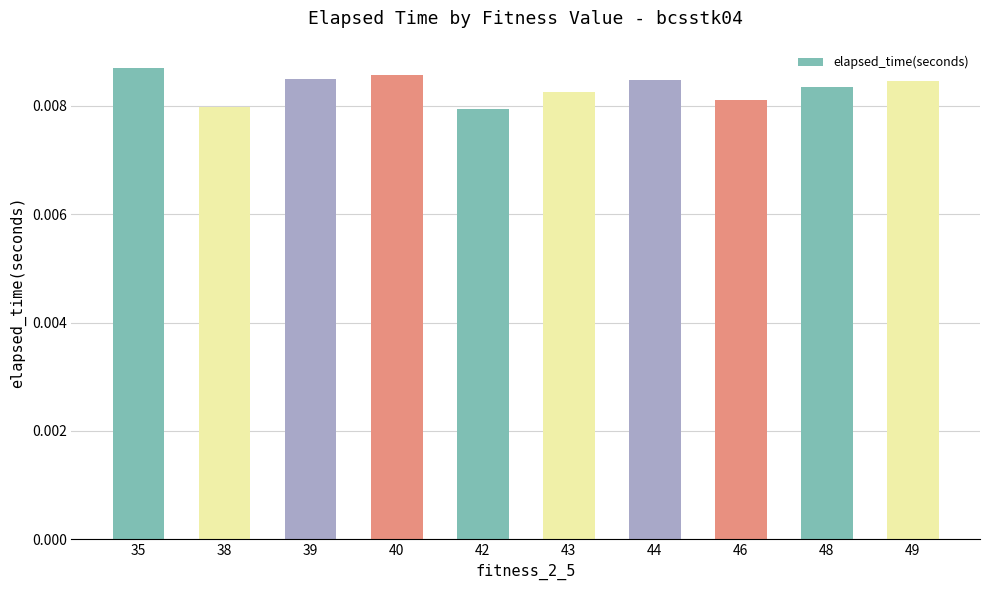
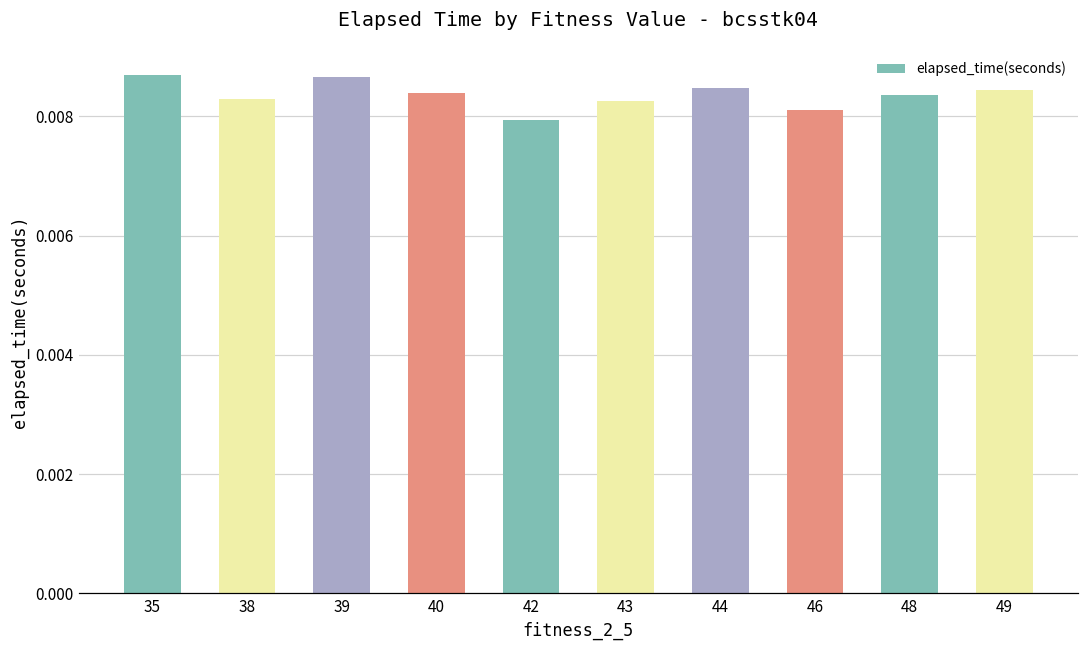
  {
    "35": 0.0087,
-   "38": 0.0080,
-   "39": 0.0085,
-   "40": 0.0086,
+   "38": 0.0083,
+   "39": 0.0087,
+   "40": 0.0084,
    "42": 0.0079,
    "43": 0.0083,
    "44": 0.0085,
    "46": 0.0081,
    "48": 0.0084,
    "49": 0.0085
  }
